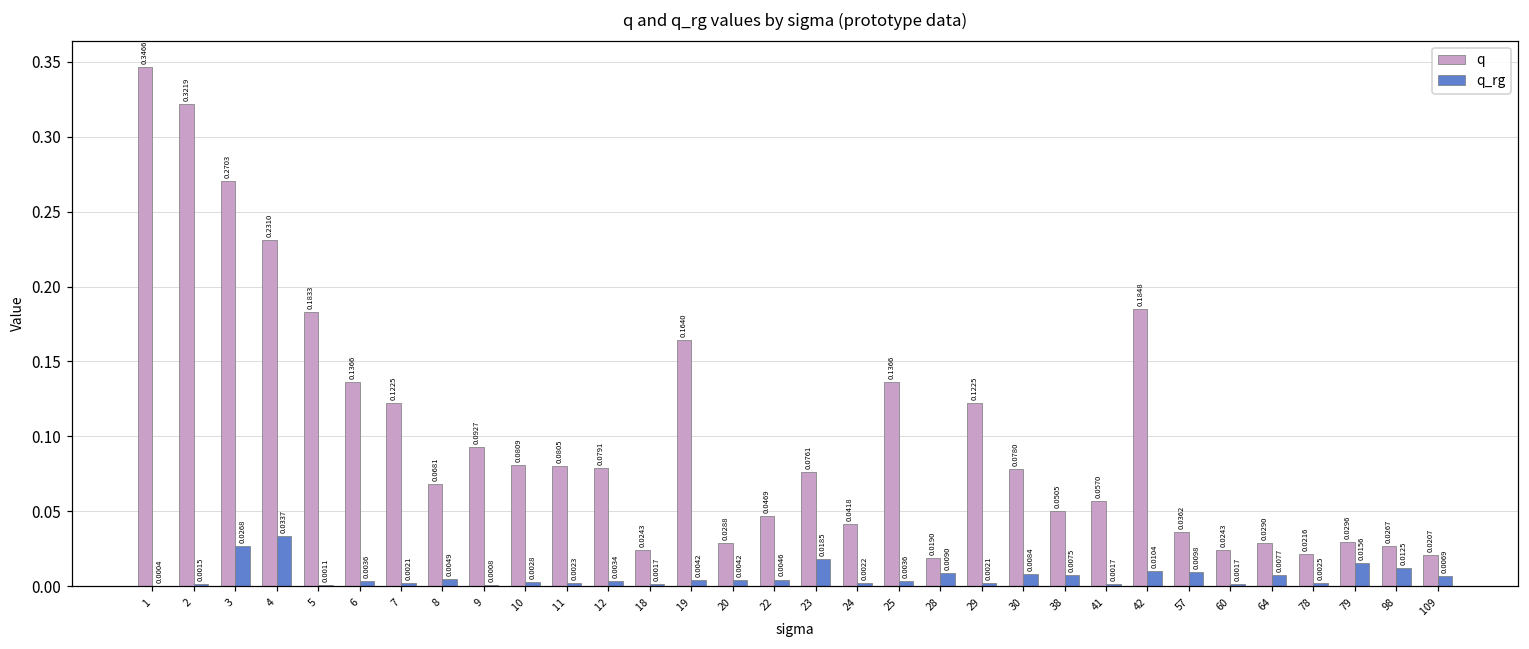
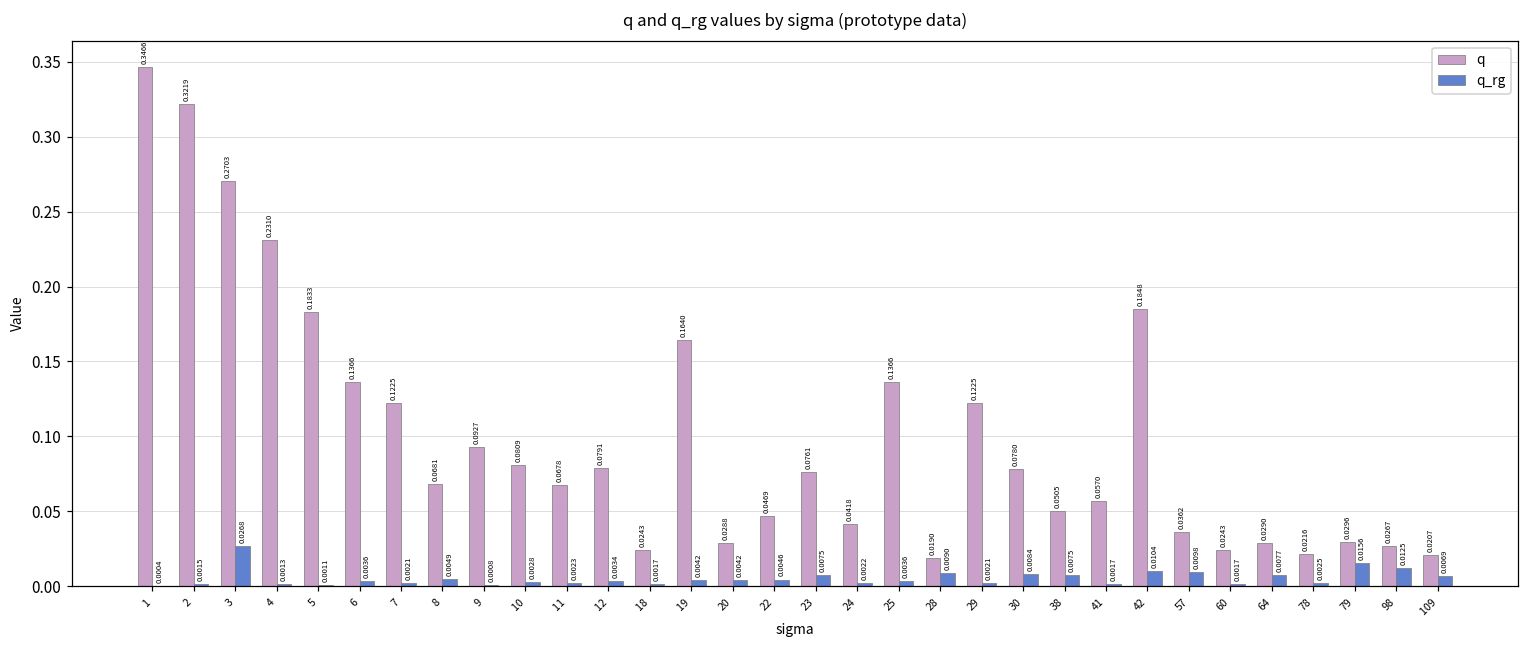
  {
    "q": {
      "1": 0.3466,
      "2": 0.3219,
      "3": 0.2703,
      "4": 0.2310,
      "5": 0.1833,
      "6": 0.1366,
      "7": 0.1225,
      "8": 0.0681,
      "9": 0.0927,
      "10": 0.0809,
-     "11": 0.0805,
+     "11": 0.0678,
      "12": 0.0791,
      "18": 0.0243,
      "19": 0.1640,
      "20": 0.0288,
      "22": 0.0469,
      "23": 0.0761,
      "24": 0.0418,
      "25": 0.1366,
      "28": 0.0190,
      "29": 0.1225,
      "30": 0.0780,
      "38": 0.0505,
      "41": 0.0570,
      "42": 0.1848,
      "57": 0.0362,
      "60": 0.0243,
      "64": 0.0290,
      "78": 0.0216,
      "79": 0.0296,
      "98": 0.0267,
      "109": 0.0207
    },
    "q_rg": {
      "1": 0.0004,
      "2": 0.0015,
      "3": 0.0268,
-     "4": 0.0337,
+     "4": 0.0013,
      "5": 0.0011,
      "6": 0.0036,
      "7": 0.0021,
      "8": 0.0049,
      "9": 0.0008,
      "10": 0.0028,
      "11": 0.0023,
      "12": 0.0034,
      "18": 0.0017,
      "19": 0.0042,
      "20": 0.0042,
      "22": 0.0046,
-     "23": 0.0185,
+     "23": 0.0075,
      "24": 0.0022,
      "25": 0.0036,
      "28": 0.0090,
      "29": 0.0021,
      "30": 0.0084,
      "38": 0.0075,
      "41": 0.0017,
      "42": 0.0104,
      "57": 0.0098,
      "60": 0.0017,
      "64": 0.0077,
      "78": 0.0025,
      "79": 0.0156,
      "98": 0.0125,
      "109": 0.0069
    }
  }
